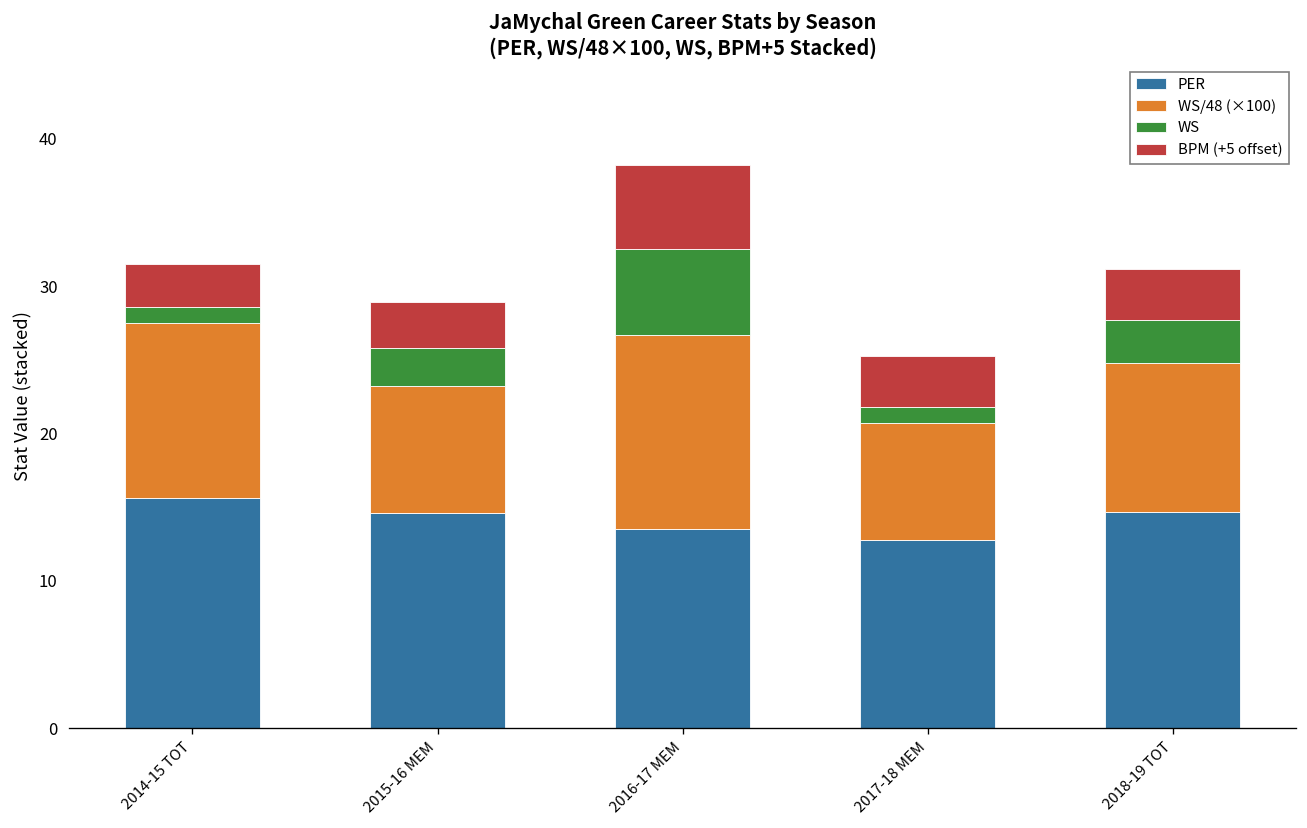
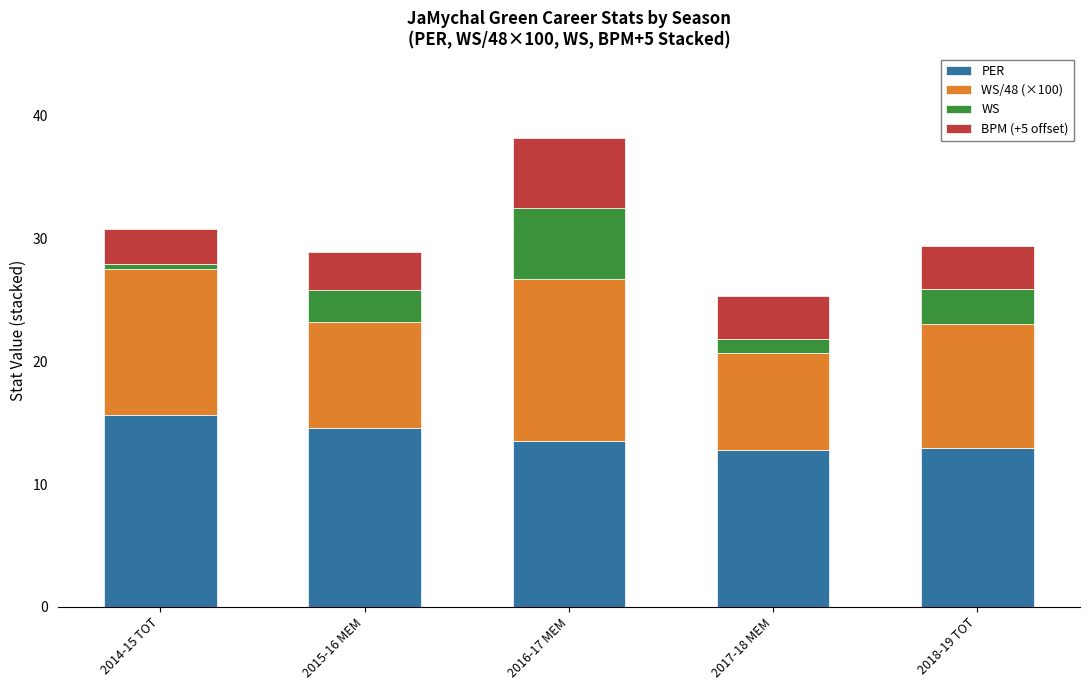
  {
    "PER": {
      "2014-15 TOT": 15.6,
      "2015-16 MEM": 14.6,
      "2016-17 MEM": 13.5,
      "2017-18 MEM": 12.8,
-     "2018-19 TOT": 14.7
+     "2018-19 TOT": 12.9
    },
    "WS/48 (×100)": {
      "2014-15 TOT": 11.9,
      "2015-16 MEM": 8.6,
      "2016-17 MEM": 13.2,
      "2017-18 MEM": 7.9,
      "2018-19 TOT": 10.1
    },
    "WS": {
-     "2014-15 TOT": 1.1,
+     "2014-15 TOT": 0.4,
      "2015-16 MEM": 2.6,
      "2016-17 MEM": 5.8,
      "2017-18 MEM": 1.1,
      "2018-19 TOT": 2.9
    },
    "BPM (+5 offset)": {
      "2014-15 TOT": 2.9,
      "2015-16 MEM": 3.1,
      "2016-17 MEM": 5.7,
      "2017-18 MEM": 3.5,
      "2018-19 TOT": 3.5
    }
  }
